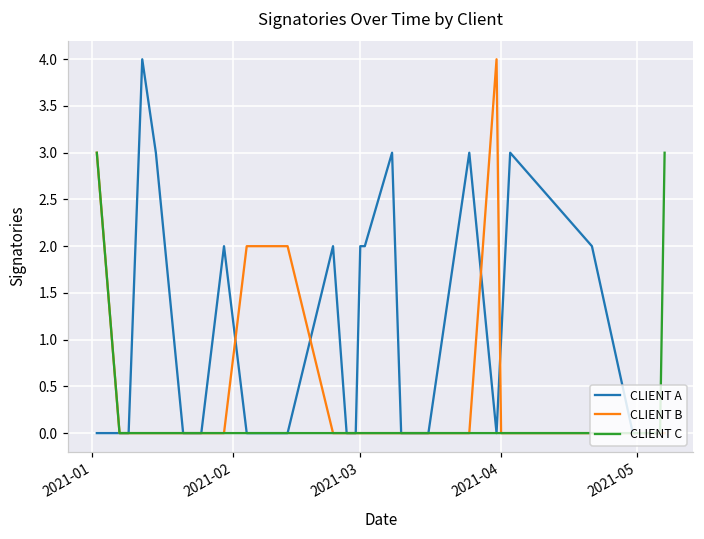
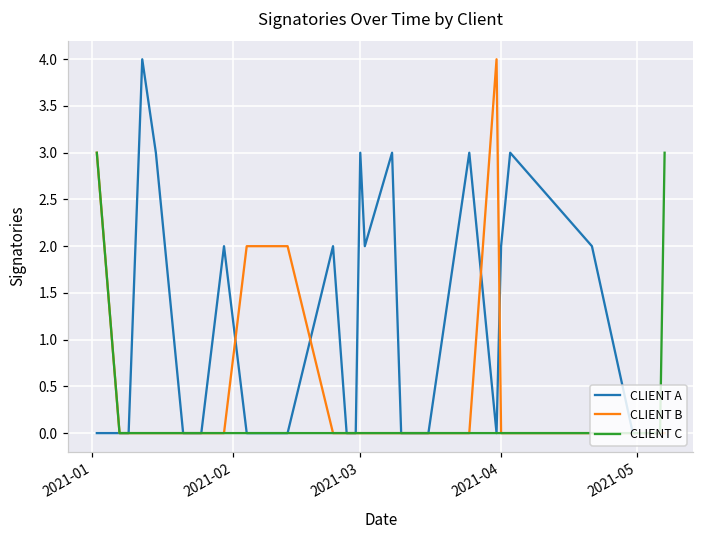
  {
    "CLIENT A": {
-     "2021-03": 2,
-     "2021-04": 1
+     "2021-03": 3,
+     "2021-04": 2
    }
  }
